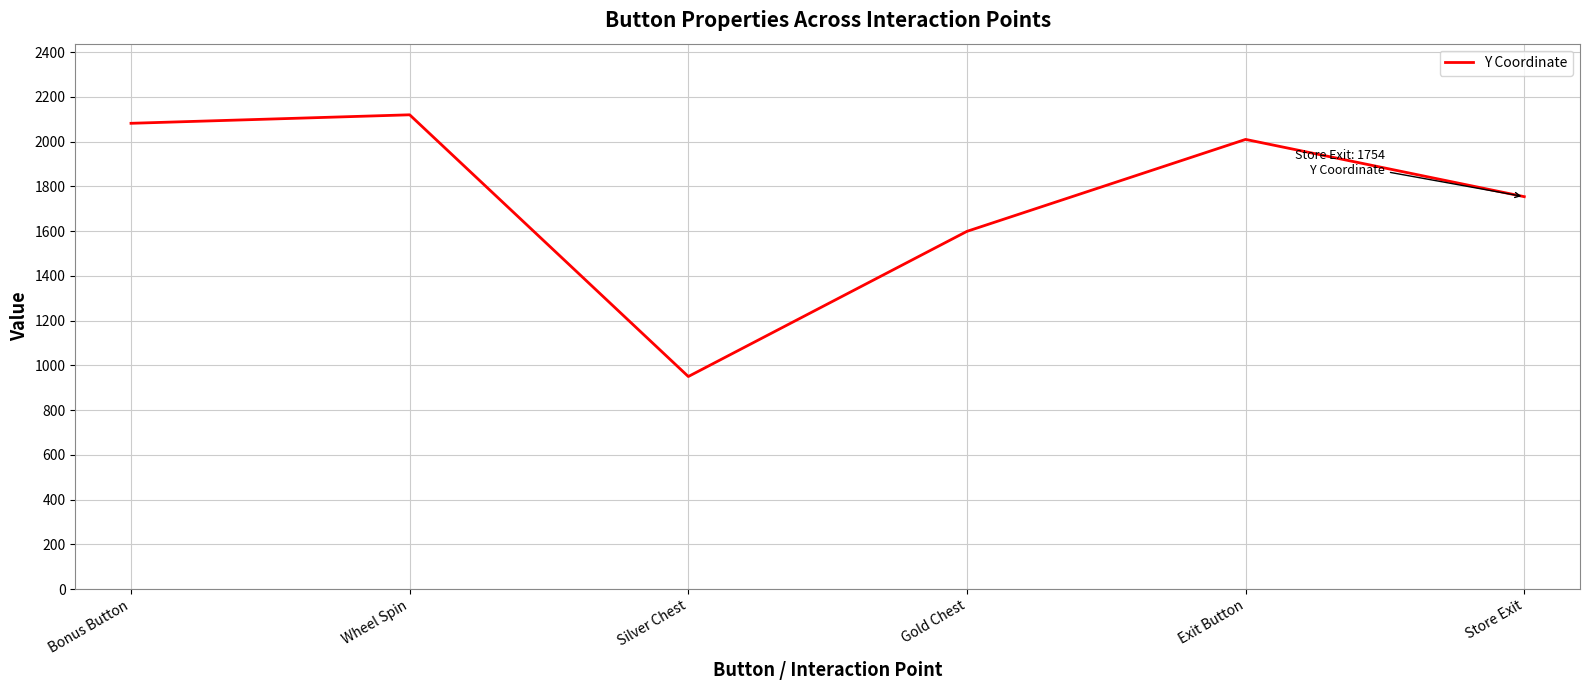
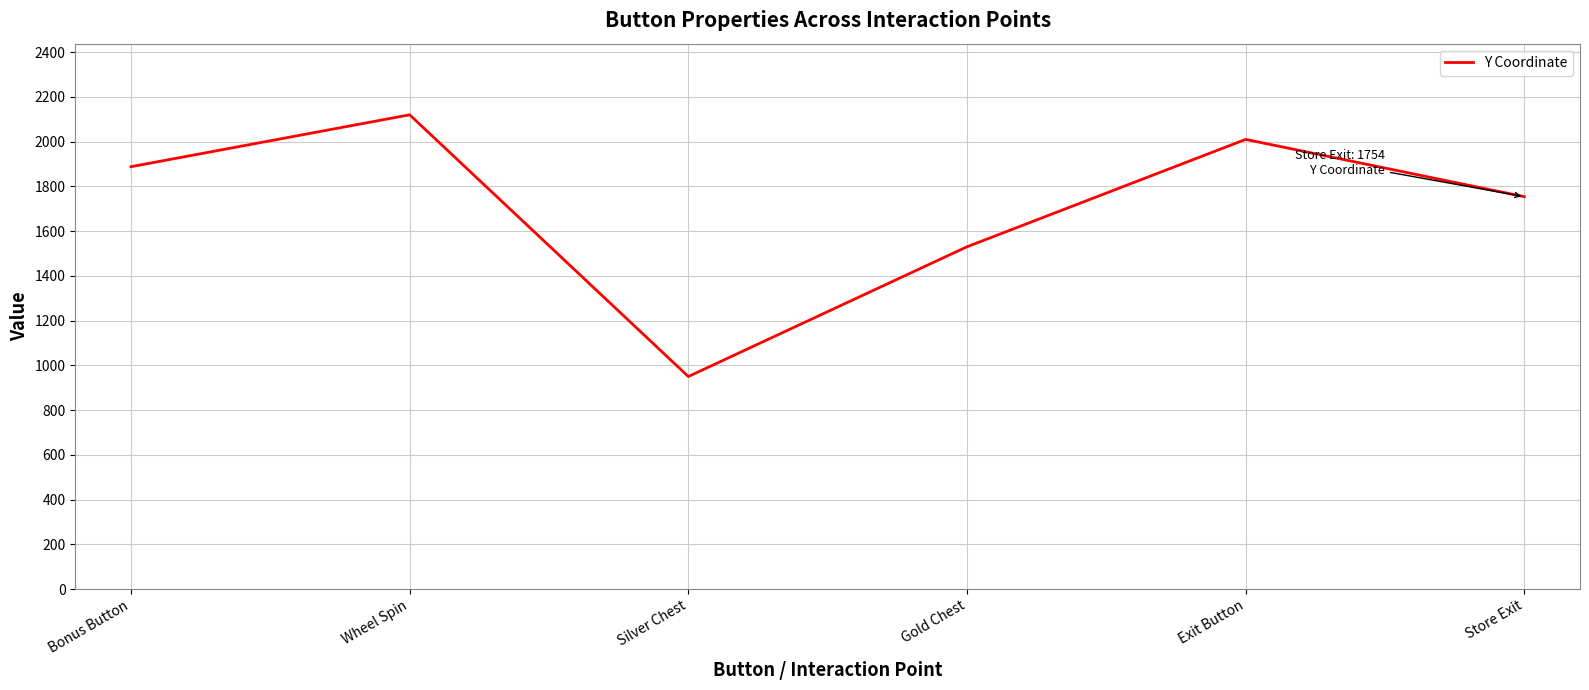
  {
-   "Bonus Button": 2080,
+   "Bonus Button": 1890,
    "Wheel Spin": 2120,
    "Silver Chest": 950,
-   "Gold Chest": 1600,
+   "Gold Chest": 1530,
    "Exit Button": 2010
  }
